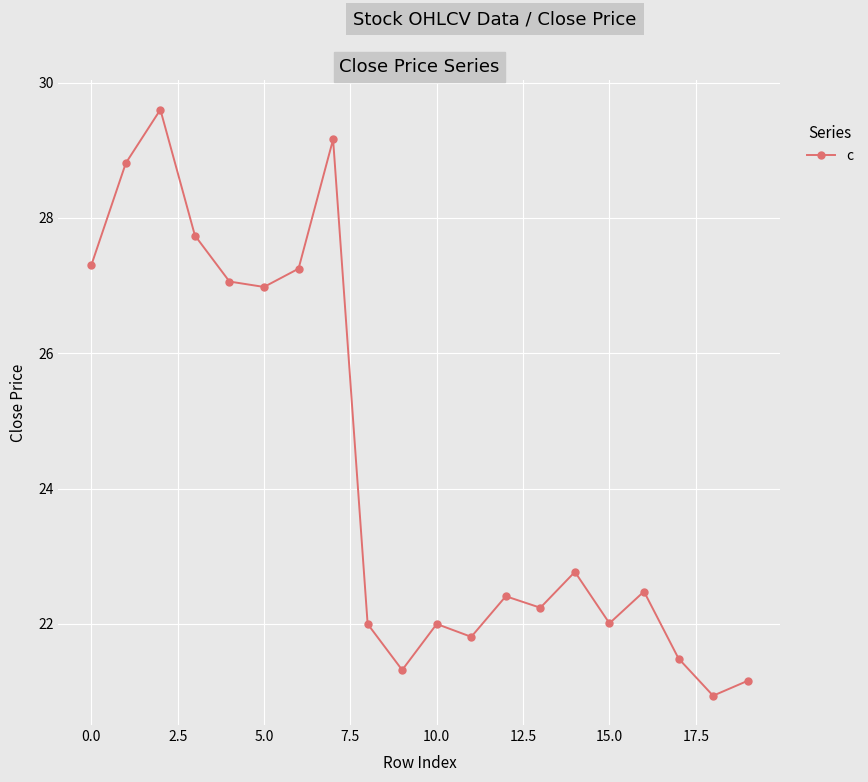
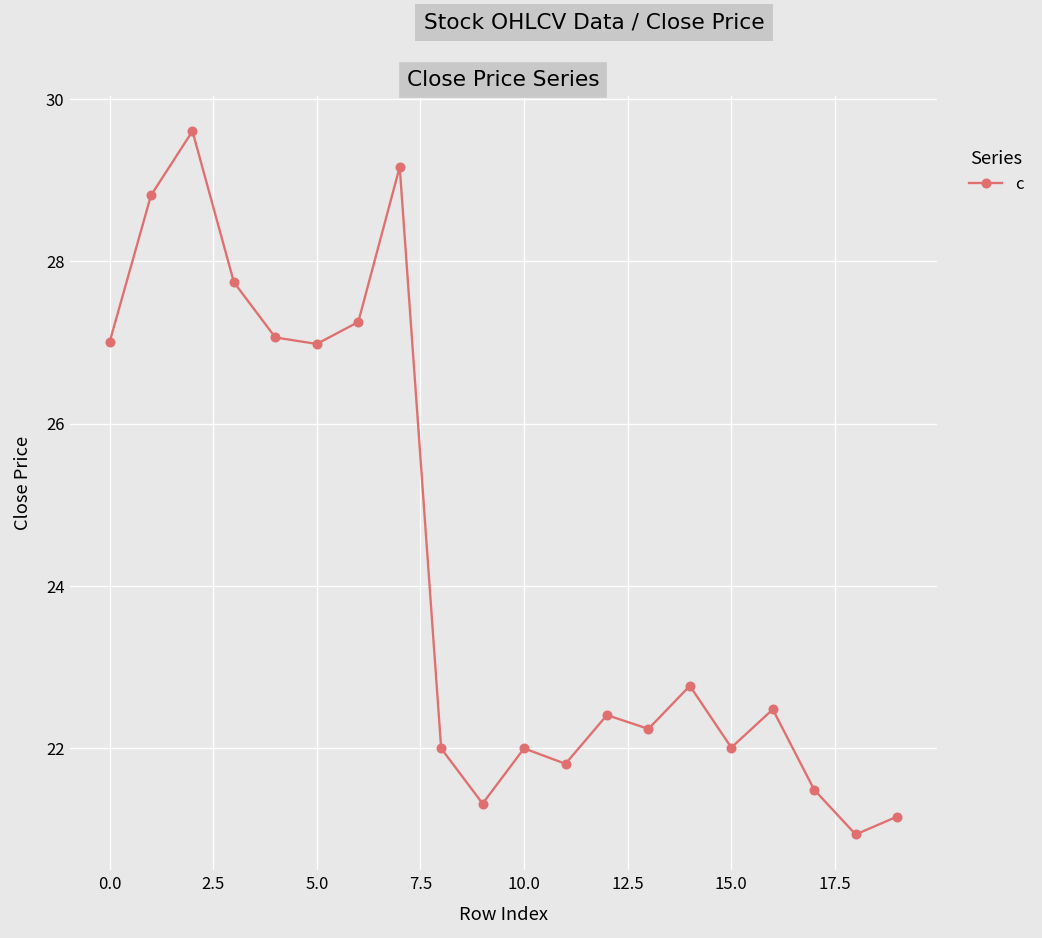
  {
-   "0.0": 27.3,
+   "0.0": 27.0,
    "5.0": 27.0,
    "10.0": 22.0,
    "15.0": 22.0
  }
